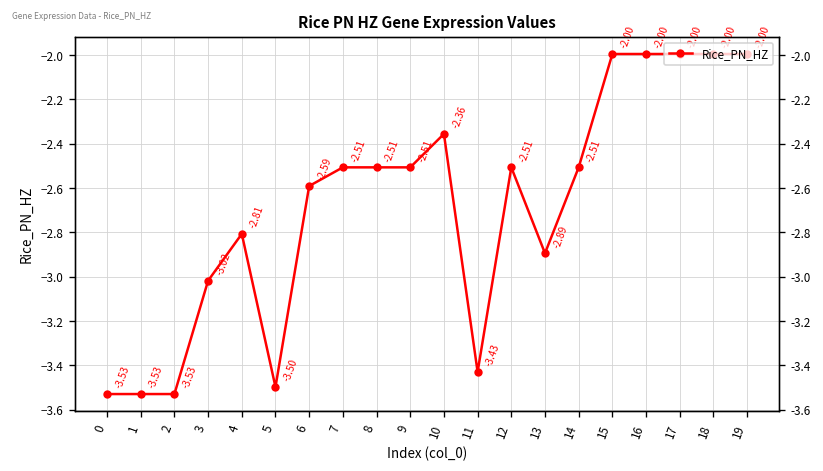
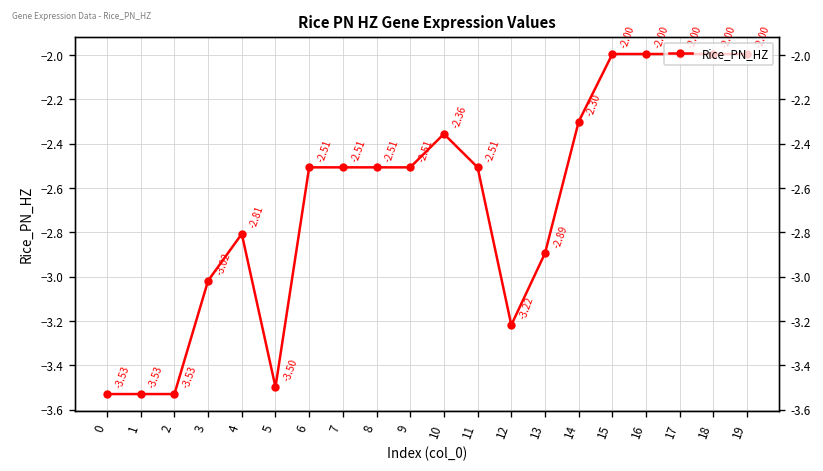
  {
    "0": -3.53,
    "1": -3.53,
    "2": -3.53,
    "3": -3.02,
    "4": -2.81,
    "5": -3.50,
-   "6": -2.59,
+   "6": -2.51,
    "7": -2.51,
    "8": -2.51,
    "9": -2.51,
    "10": -2.36,
-   "11": -3.43,
-   "12": -2.51,
+   "11": -2.51,
+   "12": -3.22,
    "13": -2.89,
-   "14": -2.51,
+   "14": -2.30,
    "15": -2.00
  }
